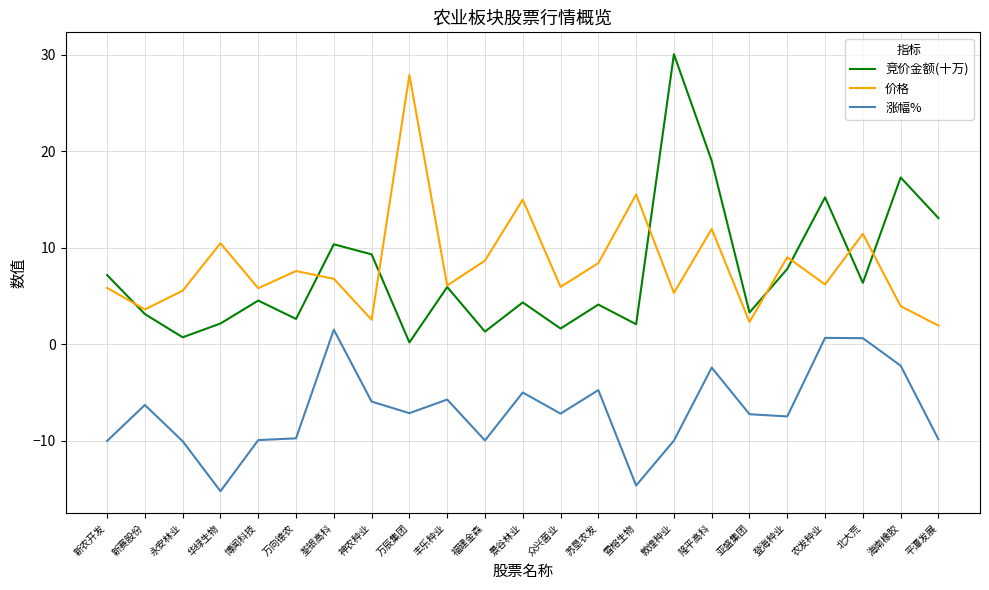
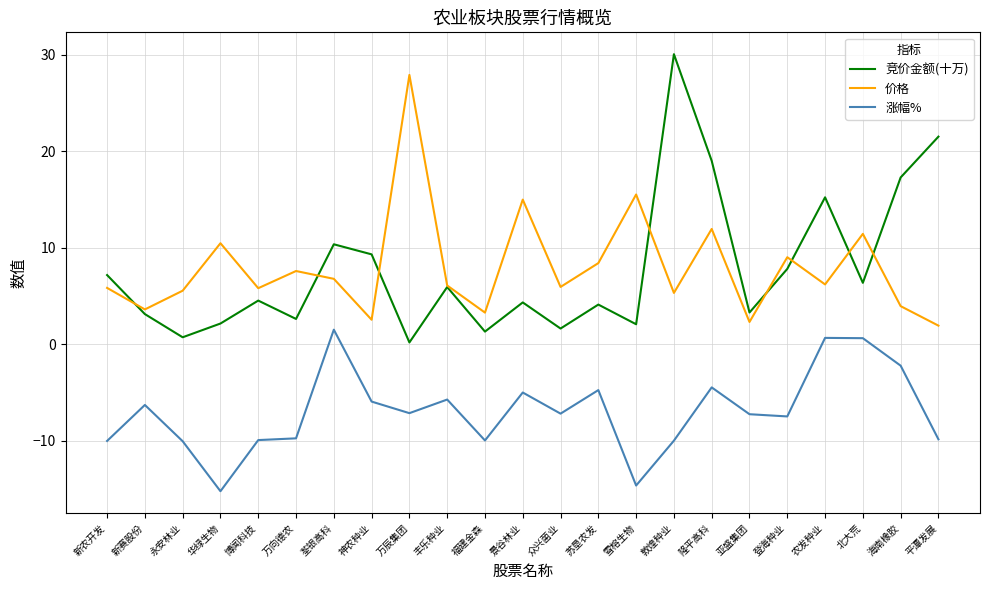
  {
    "竞价金额(十万)": {
      "新农开发": 7,
      "新赛股份": 3,
      "永安林业": 1,
      "华绿生物": 2,
      "博闻科技": 5,
      "万向德农": 3,
      "荃银高科": 10,
      "神农种业": 9,
      "万辰集团": 0,
      "福建金森": 1,
      "景谷林业": 4,
      "众兴菌业": 2,
      "苏垦农发": 4,
      "雪榕生物": 2,
      "敦煌种业": 30,
      "隆平高科": 19,
      "亚盛集团": 3,
      "登海种业": 8,
      "农发种业": 15,
      "北大荒": 6,
      "海南橡胶": 17,
-     "平潭发展": 13
+     "平潭发展": 22
    },
    "价格": {
      "新农开发": 6,
      "新赛股份": 4,
      "永安林业": 6,
      "华绿生物": 10,
      "博闻科技": 6,
      "万向德农": 8,
      "荃银高科": 7,
      "神农种业": 3,
      "万辰集团": 28,
-     "福建金森": 9,
+     "福建金森": 3,
      "景谷林业": 15,
      "众兴菌业": 6,
      "苏垦农发": 8,
      "雪榕生物": 16,
      "敦煌种业": 5,
      "隆平高科": 12,
      "亚盛集团": 2,
      "登海种业": 9,
      "农发种业": 6,
      "北大荒": 11,
      "海南橡胶": 4,
      "平潭发展": 2
    },
    "涨幅%": {
      "新农开发": -10,
      "新赛股份": -6,
      "永安林业": -10,
      "华绿生物": -15,
      "博闻科技": -10,
      "万向德农": -10,
      "荃银高科": 2,
      "神农种业": -6,
      "万辰集团": -7,
      "丰乐种业": -6,
      "福建金森": -10,
      "景谷林业": -5,
      "众兴菌业": -7,
      "苏垦农发": -5,
      "雪榕生物": -15,
      "敦煌种业": -10,
-     "隆平高科": -2,
+     "隆平高科": -4,
      "亚盛集团": -7,
      "登海种业": -7,
      "农发种业": 1,
      "北大荒": 1,
      "海南橡胶": -2,
      "平潭发展": -10
    }
  }
